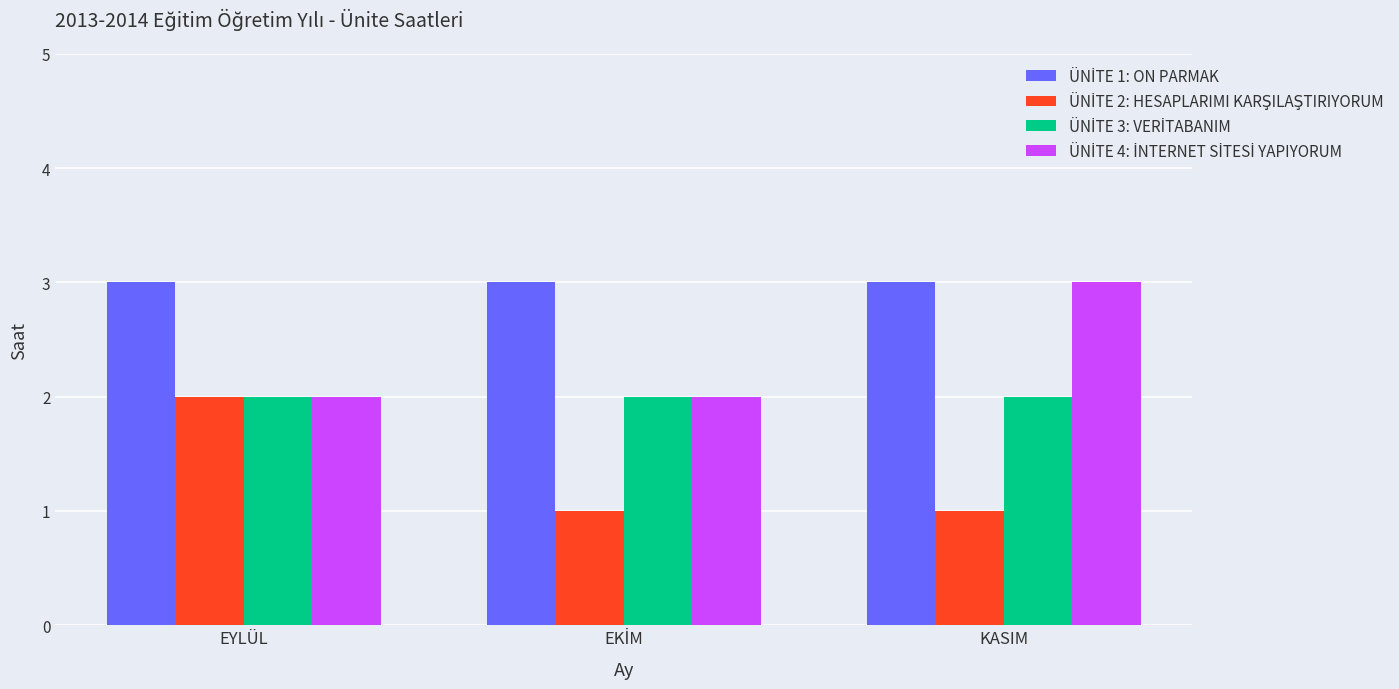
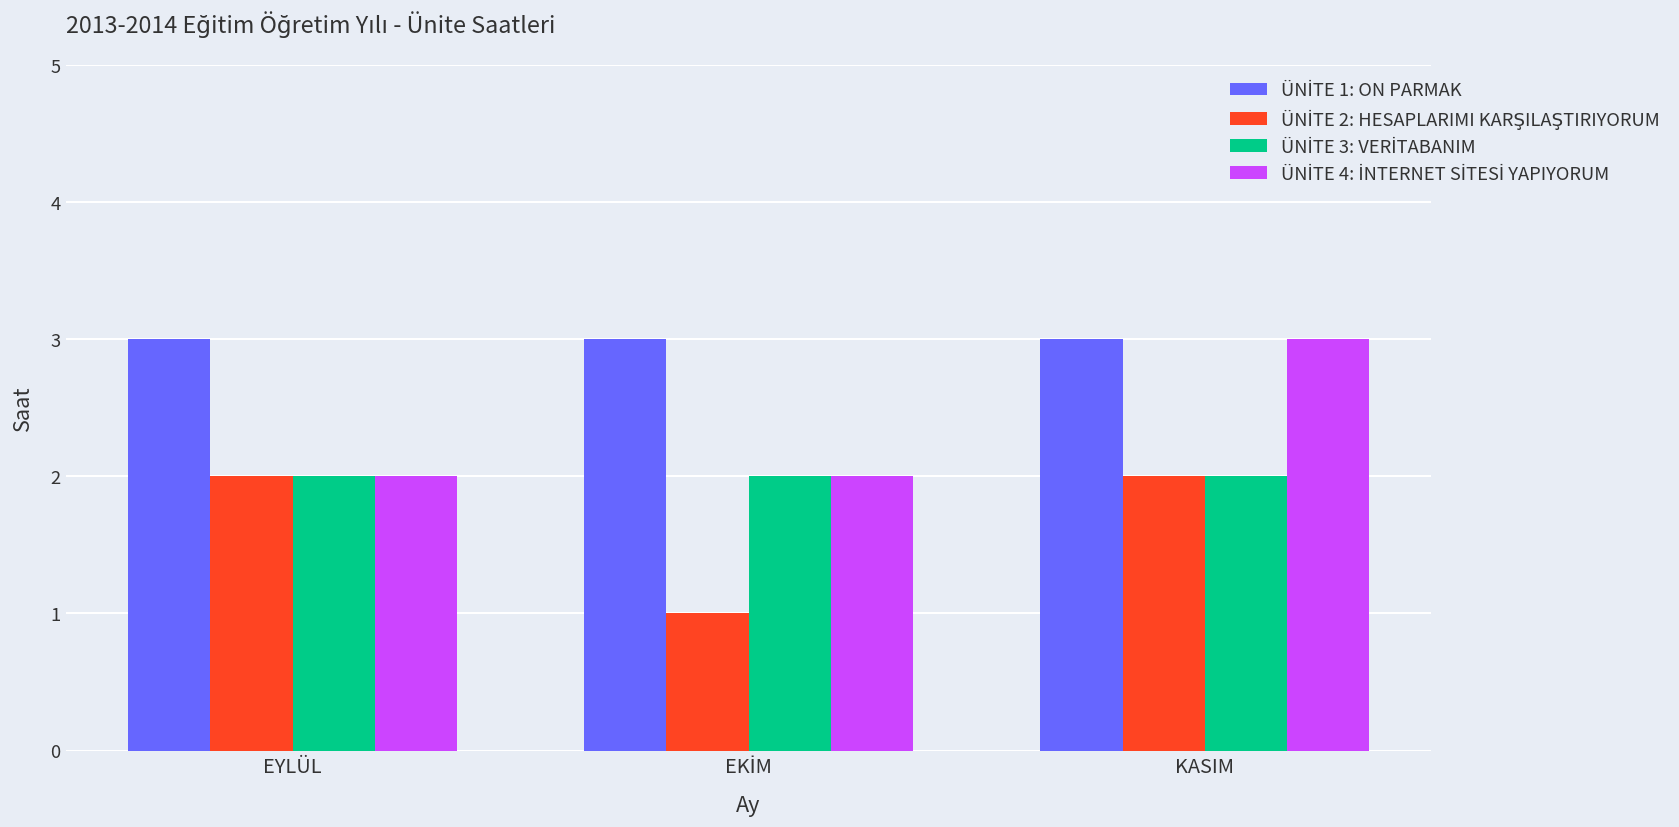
  {
    "ÜNİTE 1: ON PARMAK": {
      "EYLÜL": 3,
      "EKİM": 3,
      "KASIM": 3
    },
    "ÜNİTE 2: HESAPLARIMI KARŞILAŞTIRIYORUM": {
      "EYLÜL": 2,
      "EKİM": 1,
-     "KASIM": 1
+     "KASIM": 2
    },
    "ÜNİTE 3: VERİTABANIM": {
      "EYLÜL": 2,
      "EKİM": 2,
      "KASIM": 2
    },
    "ÜNİTE 4: İNTERNET SİTESİ YAPIYORUM": {
      "EYLÜL": 2,
      "EKİM": 2,
      "KASIM": 3
    }
  }
